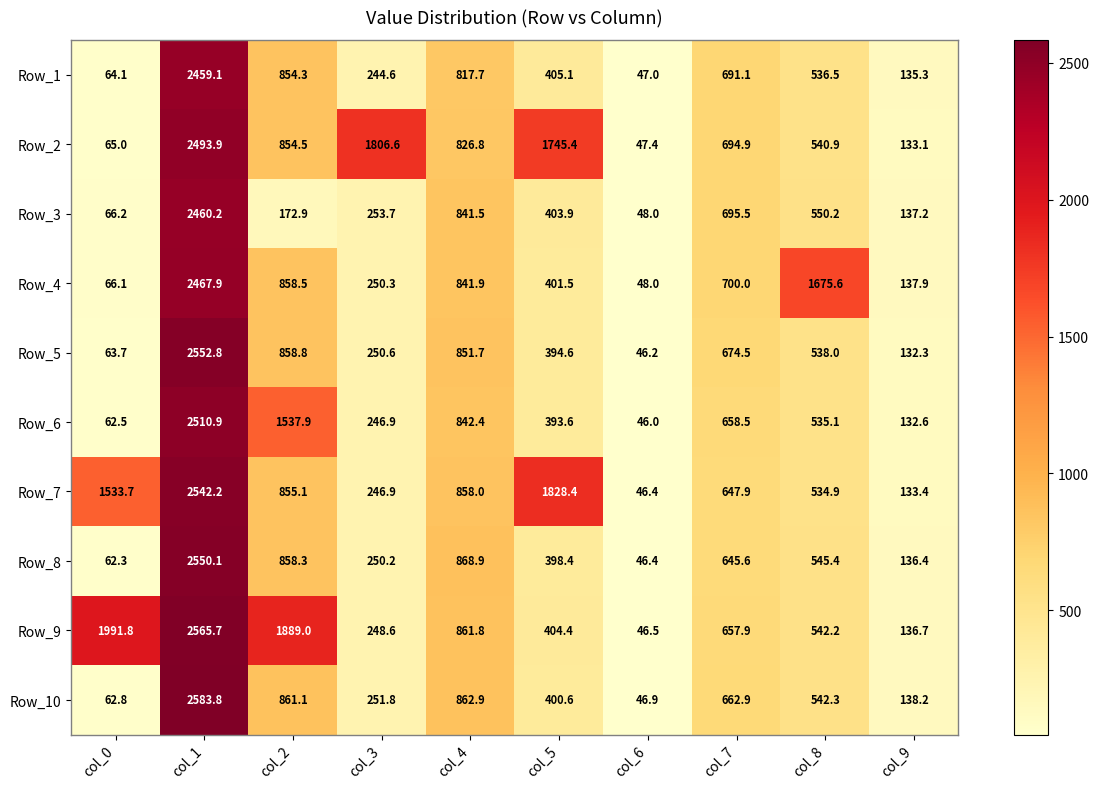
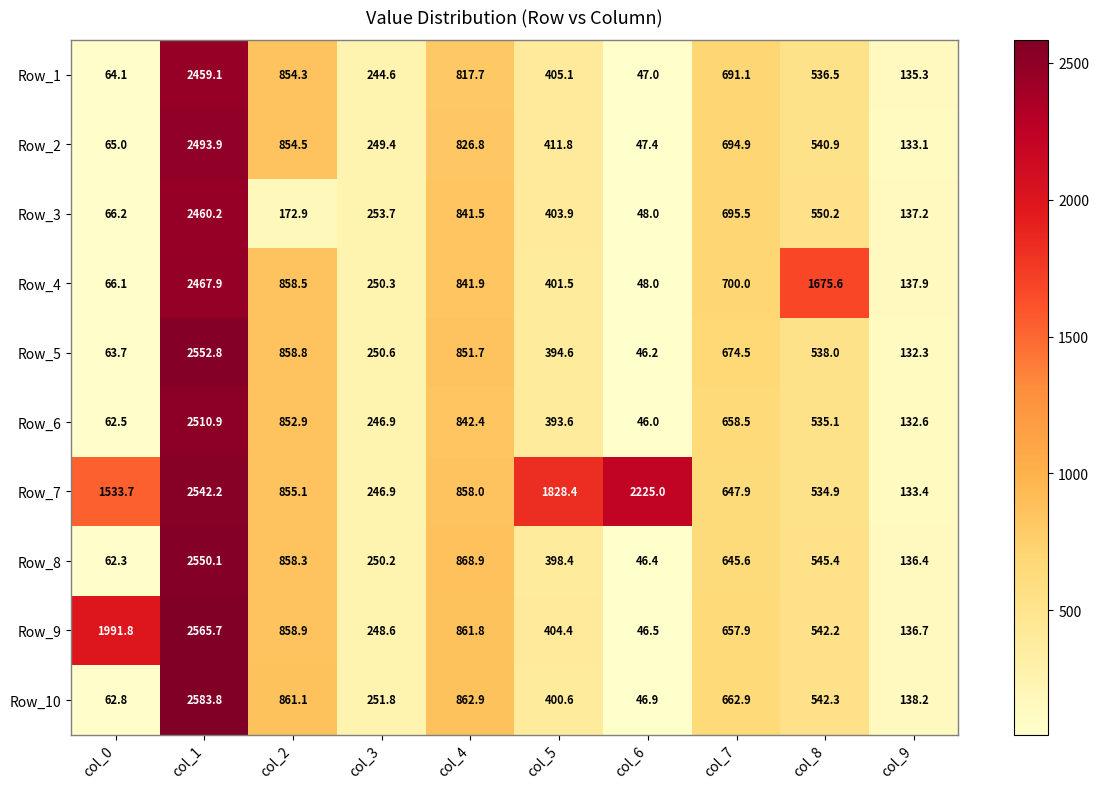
  {
    "Row_1": {
      "col_0": 64.1,
      "col_1": 2459.1,
      "col_2": 854.3,
      "col_3": 244.6,
      "col_4": 817.7,
      "col_5": 405.1,
      "col_6": 47.0,
      "col_7": 691.1,
      "col_8": 536.5,
      "col_9": 135.3
    },
    "Row_2": {
      "col_0": 65.0,
      "col_1": 2493.9,
      "col_2": 854.5,
-     "col_3": 1806.6,
+     "col_3": 249.4,
      "col_4": 826.8,
-     "col_5": 1745.4,
+     "col_5": 411.8,
      "col_6": 47.4,
      "col_7": 694.9,
      "col_8": 540.9,
      "col_9": 133.1
    },
    "Row_3": {
      "col_0": 66.2,
      "col_1": 2460.2,
      "col_2": 172.9,
      "col_3": 253.7,
      "col_4": 841.5,
      "col_5": 403.9,
      "col_6": 48.0,
      "col_7": 695.5,
      "col_8": 550.2,
      "col_9": 137.2
    },
    "Row_4": {
      "col_0": 66.1,
      "col_1": 2467.9,
      "col_2": 858.5,
      "col_3": 250.3,
      "col_4": 841.9,
      "col_5": 401.5,
      "col_6": 48.0,
      "col_7": 700.0,
      "col_8": 1675.6,
      "col_9": 137.9
    },
    "Row_5": {
      "col_0": 63.7,
      "col_1": 2552.8,
      "col_2": 858.8,
      "col_3": 250.6,
      "col_4": 851.7,
      "col_5": 394.6,
      "col_6": 46.2,
      "col_7": 674.5,
      "col_8": 538.0,
      "col_9": 132.3
    },
    "Row_6": {
      "col_0": 62.5,
      "col_1": 2510.9,
-     "col_2": 1537.9,
+     "col_2": 852.9,
      "col_3": 246.9,
      "col_4": 842.4,
      "col_5": 393.6,
      "col_6": 46.0,
      "col_7": 658.5,
      "col_8": 535.1,
      "col_9": 132.6
    },
    "Row_7": {
      "col_0": 1533.7,
      "col_1": 2542.2,
      "col_2": 855.1,
      "col_3": 246.9,
      "col_4": 858.0,
      "col_5": 1828.4,
-     "col_6": 46.4,
+     "col_6": 2225.0,
      "col_7": 647.9,
      "col_8": 534.9,
      "col_9": 133.4
    },
    "Row_8": {
      "col_0": 62.3,
      "col_1": 2550.1,
      "col_2": 858.3,
      "col_3": 250.2,
      "col_4": 868.9,
      "col_5": 398.4,
      "col_6": 46.4,
      "col_7": 645.6,
      "col_8": 545.4,
      "col_9": 136.4
    },
    "Row_9": {
      "col_0": 1991.8,
      "col_1": 2565.7,
-     "col_2": 1889.0,
+     "col_2": 858.9,
      "col_3": 248.6,
      "col_4": 861.8,
      "col_5": 404.4,
      "col_6": 46.5,
      "col_7": 657.9,
      "col_8": 542.2,
      "col_9": 136.7
    },
    "Row_10": {
      "col_0": 62.8,
      "col_1": 2583.8,
      "col_2": 861.1,
      "col_3": 251.8,
      "col_4": 862.9,
      "col_5": 400.6,
      "col_6": 46.9,
      "col_7": 662.9,
      "col_8": 542.3,
      "col_9": 138.2
    }
  }
